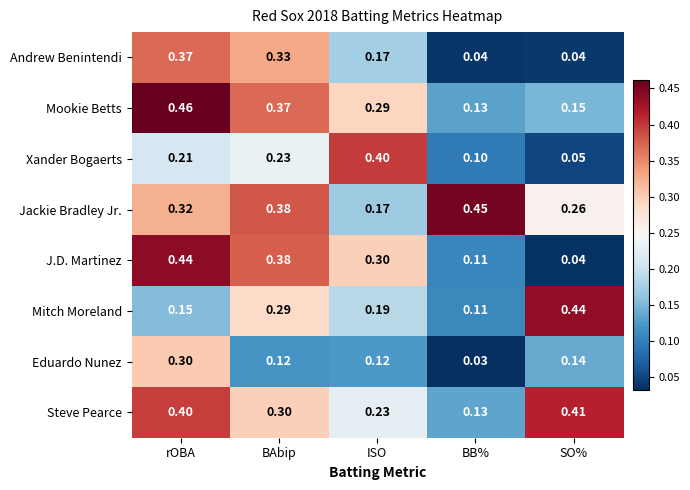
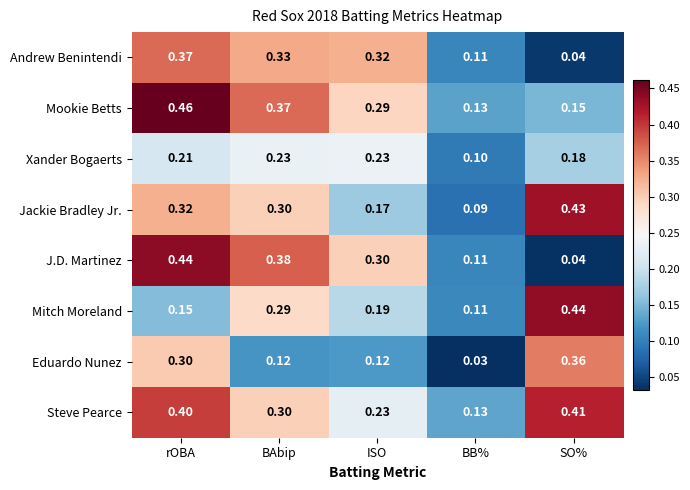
  {
    "Andrew Benintendi": {
      "rOBA": 0.37,
      "BAbip": 0.33,
-     "ISO": 0.17,
-     "BB%": 0.04,
+     "ISO": 0.32,
+     "BB%": 0.11,
      "SO%": 0.04
    },
    "Mookie Betts": {
      "rOBA": 0.46,
      "BAbip": 0.37,
      "ISO": 0.29,
      "BB%": 0.13,
      "SO%": 0.15
    },
    "Xander Bogaerts": {
      "rOBA": 0.21,
      "BAbip": 0.23,
-     "ISO": 0.40,
+     "ISO": 0.23,
      "BB%": 0.10,
-     "SO%": 0.05
+     "SO%": 0.18
    },
    "Jackie Bradley Jr.": {
      "rOBA": 0.32,
-     "BAbip": 0.38,
+     "BAbip": 0.30,
      "ISO": 0.17,
-     "BB%": 0.45,
-     "SO%": 0.26
+     "BB%": 0.09,
+     "SO%": 0.43
    },
    "J.D. Martinez": {
      "rOBA": 0.44,
      "BAbip": 0.38,
      "ISO": 0.30,
      "BB%": 0.11,
      "SO%": 0.04
    },
    "Mitch Moreland": {
      "rOBA": 0.15,
      "BAbip": 0.29,
      "ISO": 0.19,
      "BB%": 0.11,
      "SO%": 0.44
    },
    "Eduardo Nunez": {
      "rOBA": 0.30,
      "BAbip": 0.12,
      "ISO": 0.12,
      "BB%": 0.03,
-     "SO%": 0.14
+     "SO%": 0.36
    },
    "Steve Pearce": {
      "rOBA": 0.40,
      "BAbip": 0.30,
      "ISO": 0.23,
      "BB%": 0.13,
      "SO%": 0.41
    }
  }
